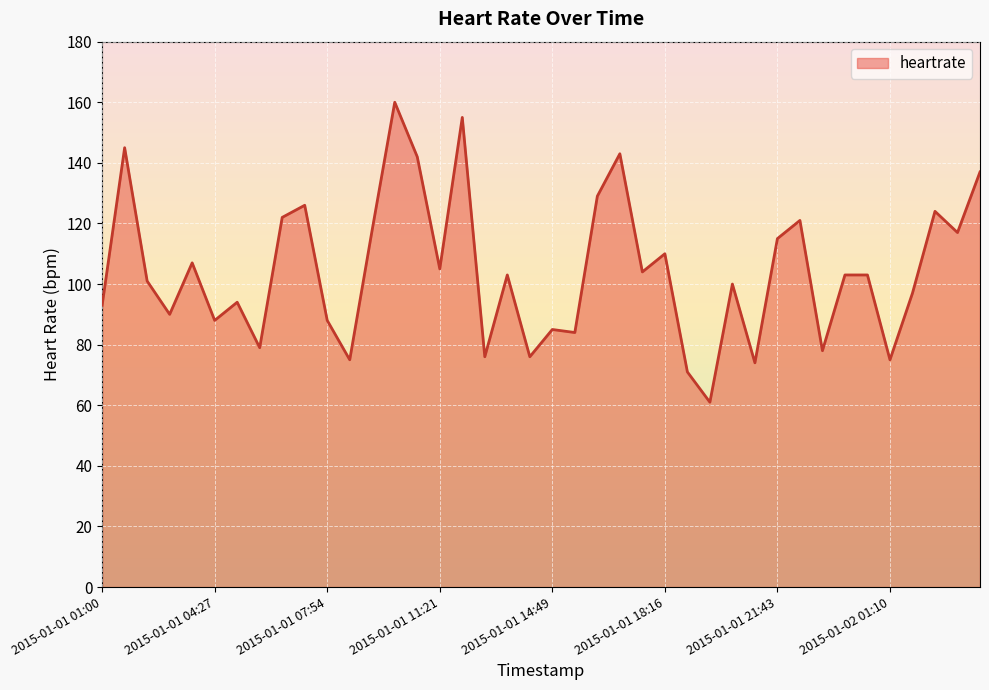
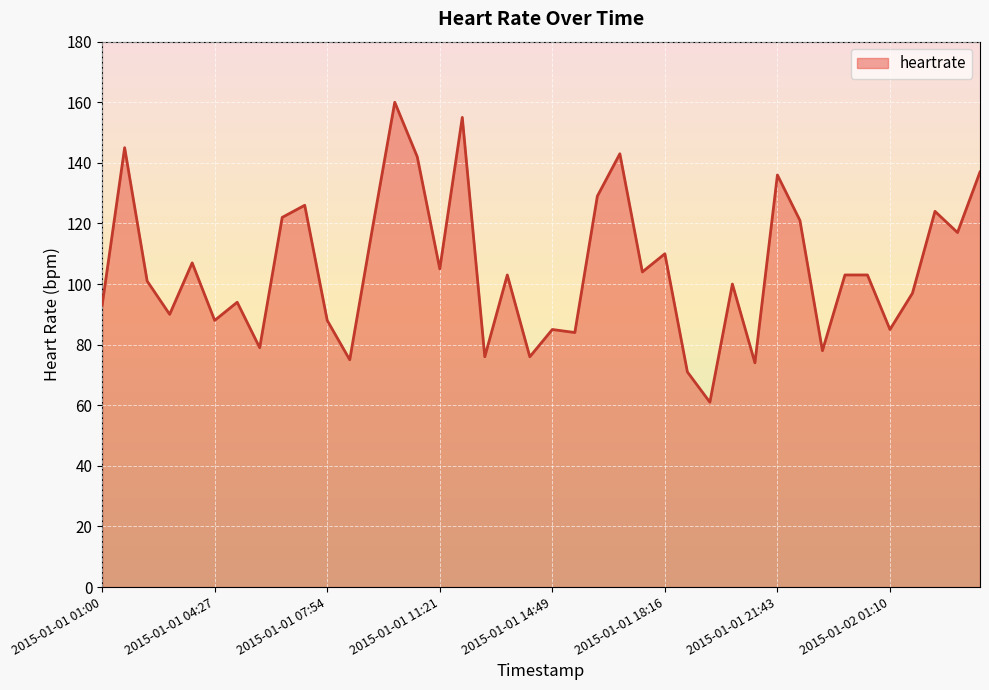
  {
    "2015-01-01 01:00": 93,
    "2015-01-01 04:27": 88,
    "2015-01-01 07:54": 88,
    "2015-01-01 11:21": 105,
    "2015-01-01 14:49": 85,
    "2015-01-01 18:16": 110,
-   "2015-01-01 21:43": 115,
-   "2015-01-02 01:10": 75
+   "2015-01-01 21:43": 136,
+   "2015-01-02 01:10": 85
  }
